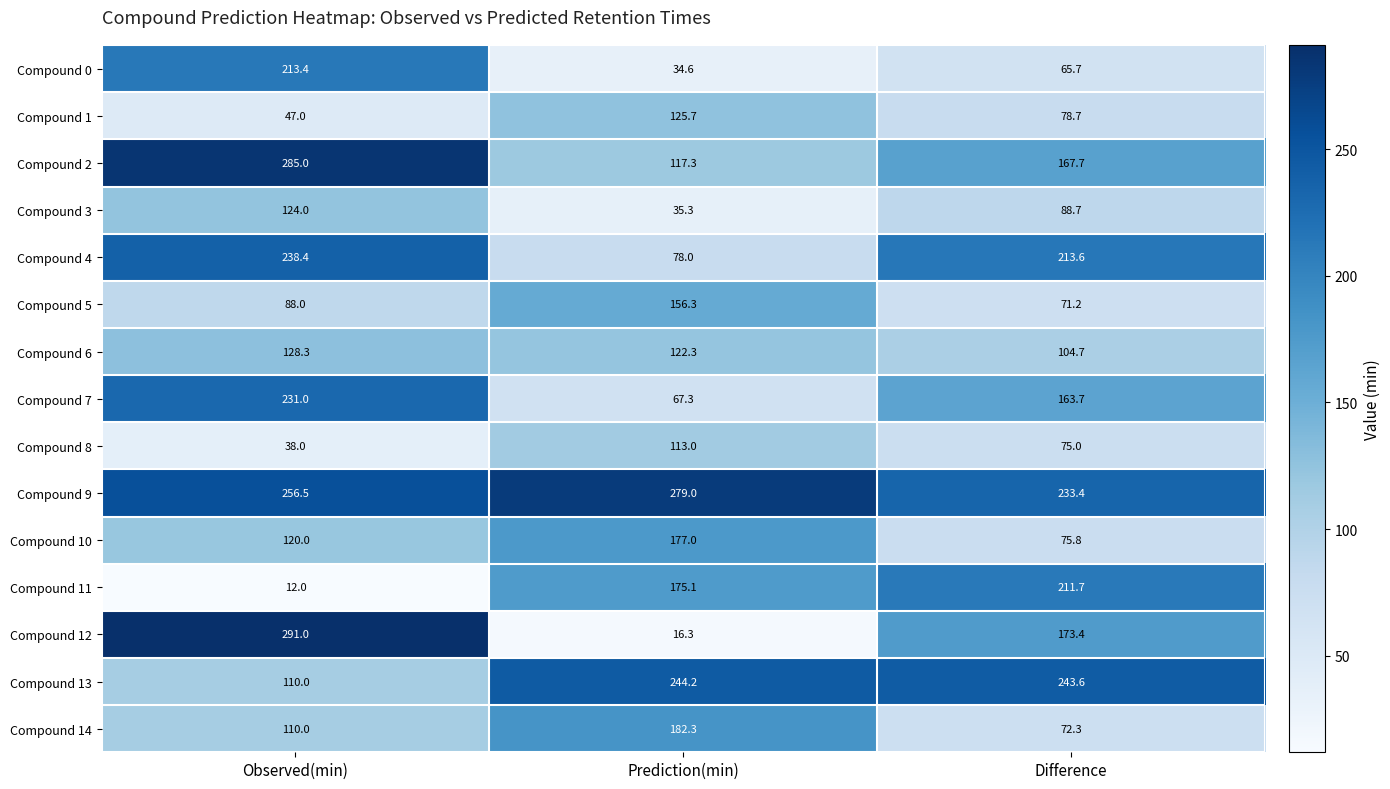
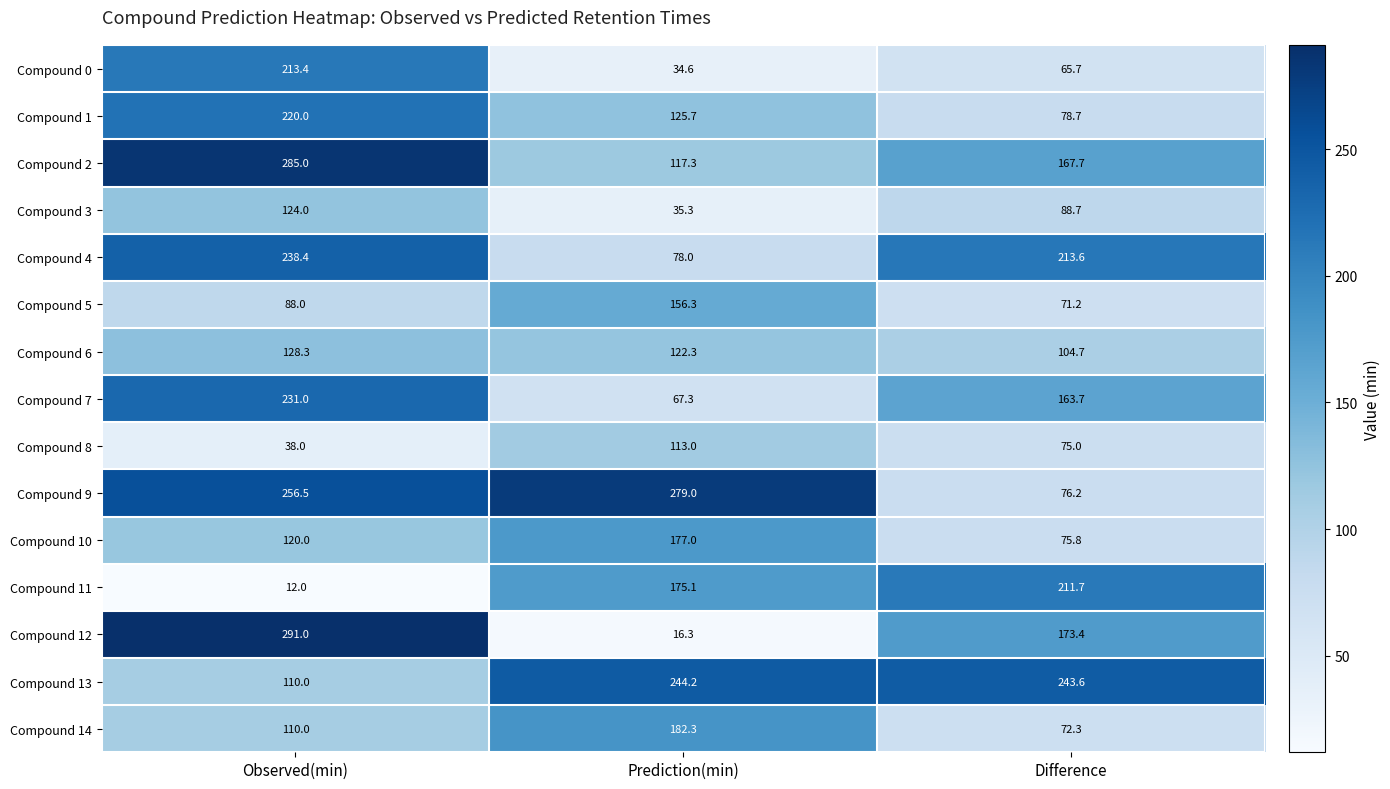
  {
    "Compound 0": {
      "Observed(min)": 213.4,
      "Prediction(min)": 34.6,
      "Difference": 65.7
    },
    "Compound 1": {
-     "Observed(min)": 47.0,
+     "Observed(min)": 220.0,
      "Prediction(min)": 125.7,
      "Difference": 78.7
    },
    "Compound 2": {
      "Observed(min)": 285.0,
      "Prediction(min)": 117.3,
      "Difference": 167.7
    },
    "Compound 3": {
      "Observed(min)": 124.0,
      "Prediction(min)": 35.3,
      "Difference": 88.7
    },
    "Compound 4": {
      "Observed(min)": 238.4,
      "Prediction(min)": 78.0,
      "Difference": 213.6
    },
    "Compound 5": {
      "Observed(min)": 88.0,
      "Prediction(min)": 156.3,
      "Difference": 71.2
    },
    "Compound 6": {
      "Observed(min)": 128.3,
      "Prediction(min)": 122.3,
      "Difference": 104.7
    },
    "Compound 7": {
      "Observed(min)": 231.0,
      "Prediction(min)": 67.3,
      "Difference": 163.7
    },
    "Compound 8": {
      "Observed(min)": 38.0,
      "Prediction(min)": 113.0,
      "Difference": 75.0
    },
    "Compound 9": {
      "Observed(min)": 256.5,
      "Prediction(min)": 279.0,
-     "Difference": 233.4
+     "Difference": 76.2
    },
    "Compound 10": {
      "Observed(min)": 120.0,
      "Prediction(min)": 177.0,
      "Difference": 75.8
    },
    "Compound 11": {
      "Observed(min)": 12.0,
      "Prediction(min)": 175.1,
      "Difference": 211.7
    },
    "Compound 12": {
      "Observed(min)": 291.0,
      "Prediction(min)": 16.3,
      "Difference": 173.4
    },
    "Compound 13": {
      "Observed(min)": 110.0,
      "Prediction(min)": 244.2,
      "Difference": 243.6
    },
    "Compound 14": {
      "Observed(min)": 110.0,
      "Prediction(min)": 182.3,
      "Difference": 72.3
    }
  }
